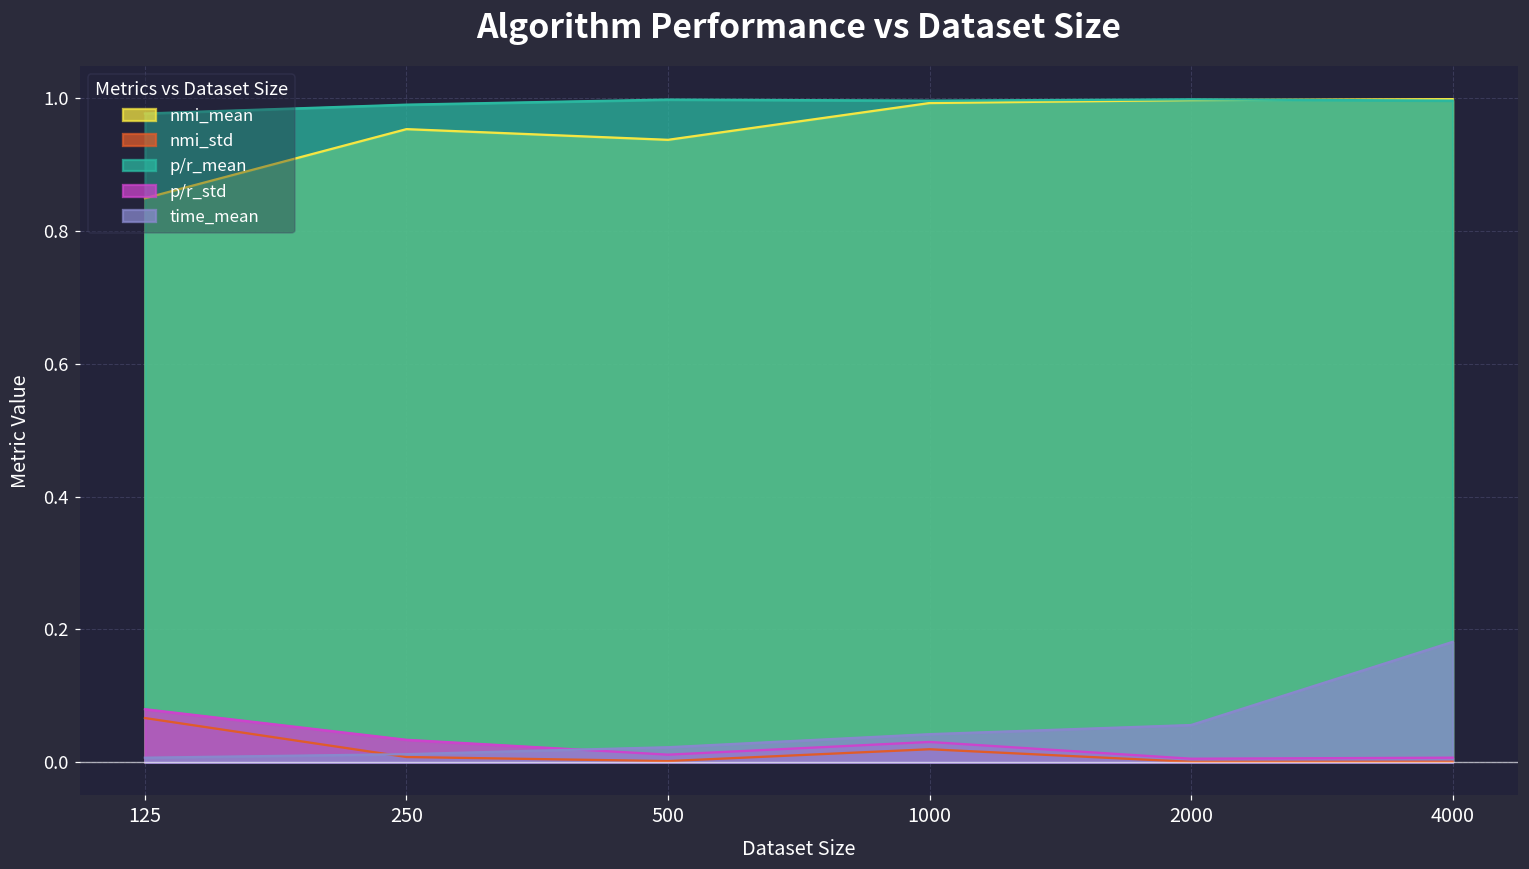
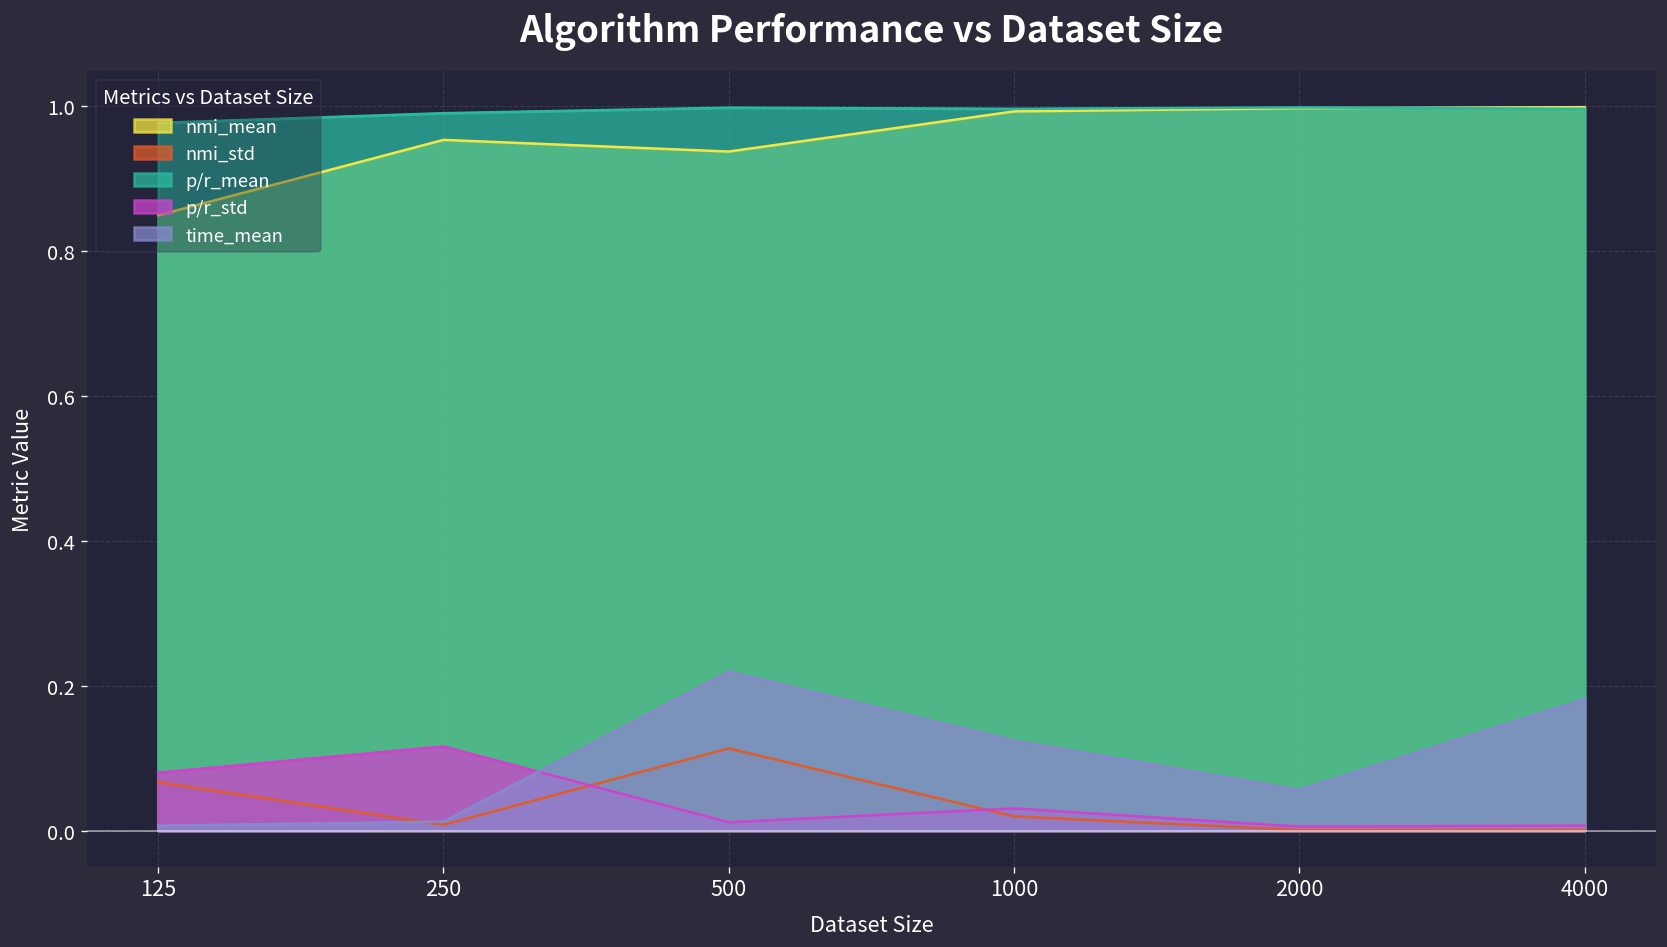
  {
    "nmi_mean": {
      "250": 0.95,
      "500": 0.94
    },
    "nmi_std": {
      "125": 0.07,
      "250": 0.01,
-     "500": 0.00,
+     "500": 0.11,
      "1000": 0.02,
      "2000": 0.00,
      "4000": 0.00
    },
    "p/r_mean": {
      "250": 0.99,
      "500": 1.00
    },
    "p/r_std": {
      "125": 0.08,
-     "250": 0.03,
+     "250": 0.12,
      "500": 0.01,
      "1000": 0.03,
      "2000": 0.01,
      "4000": 0.01
    },
    "time_mean": {
      "125": 0.01,
      "250": 0.01,
-     "500": 0.02,
-     "1000": 0.04,
+     "500": 0.22,
+     "1000": 0.12,
      "2000": 0.06,
      "4000": 0.18
    }
  }
